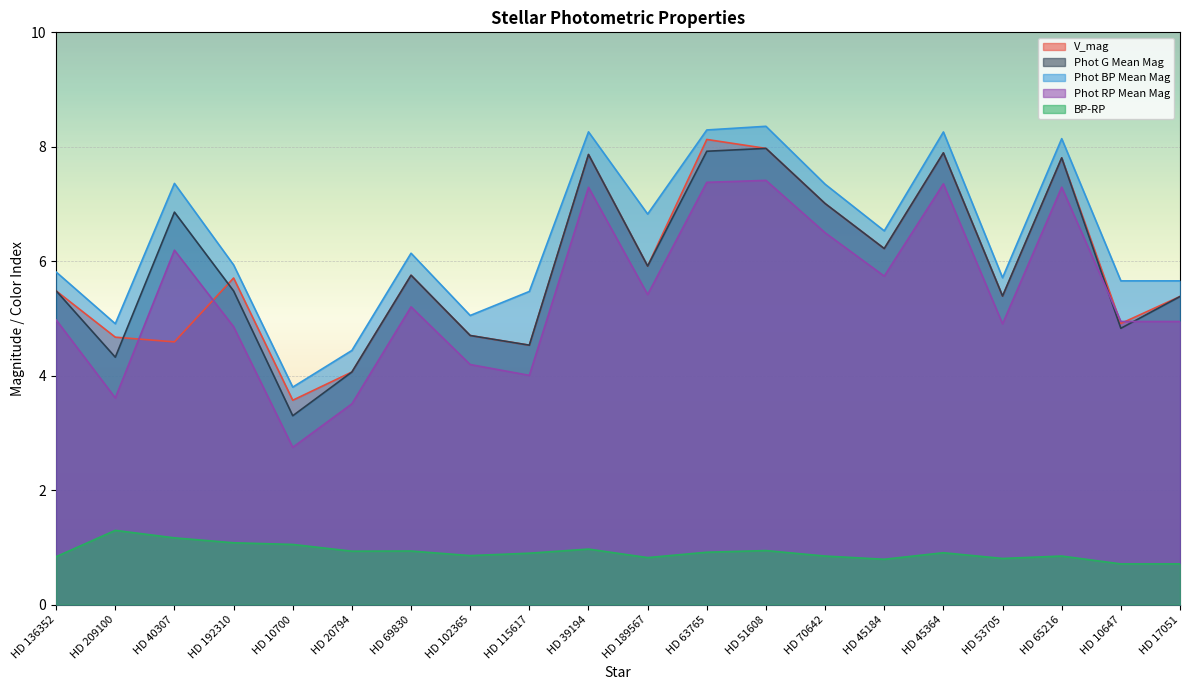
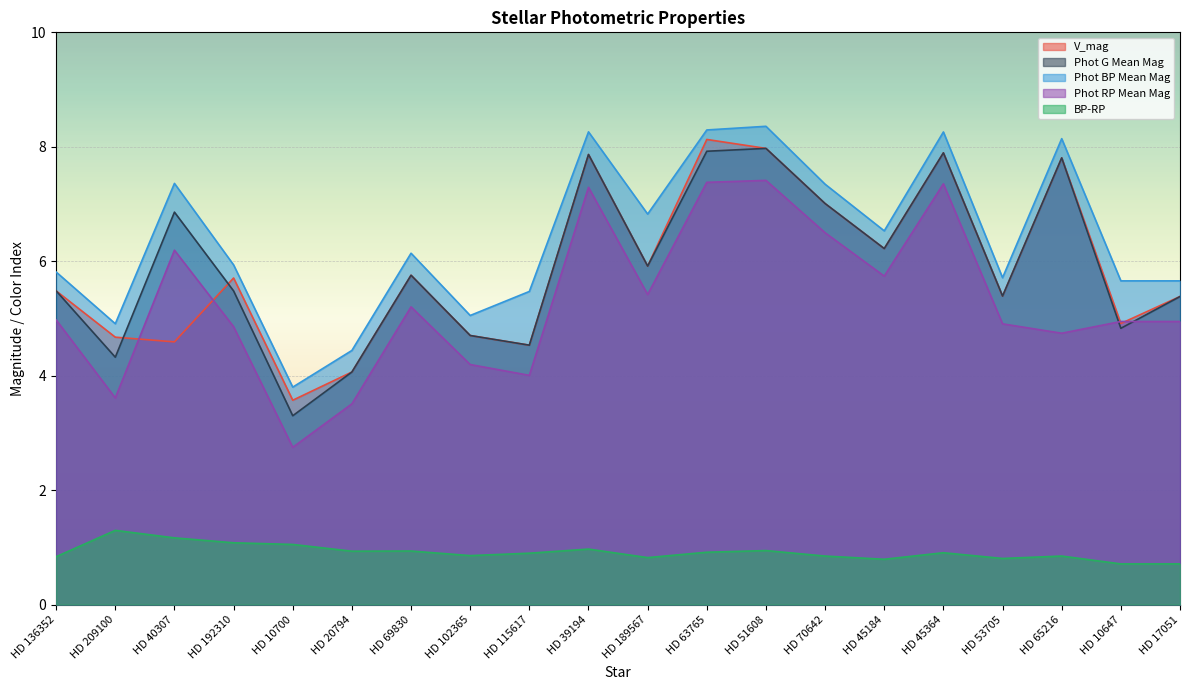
  {
    "V_mag": {
      "HD 209100": 4.7,
      "HD 40307": 4.6,
      "HD 192310": 5.7,
      "HD 10700": 3.6,
      "HD 63765": 8.1
    },
    "Phot G Mean Mag": {
      "HD 209100": 4.3,
      "HD 40307": 6.9,
      "HD 192310": 5.5,
      "HD 10700": 3.3,
      "HD 63765": 7.9,
      "HD 10647": 4.8
    },
    "Phot BP Mean Mag": {
      "HD 136352": 5.8,
      "HD 209100": 4.9,
      "HD 40307": 7.4,
      "HD 192310": 5.9,
      "HD 10700": 3.8,
      "HD 20794": 4.4,
      "HD 69830": 6.1,
      "HD 102365": 5.1,
      "HD 115617": 5.5,
      "HD 39194": 8.3,
      "HD 189567": 6.8,
      "HD 63765": 8.3,
      "HD 51608": 8.4,
      "HD 70642": 7.3,
      "HD 45184": 6.5,
      "HD 45364": 8.3,
      "HD 53705": 5.7,
      "HD 65216": 8.1,
      "HD 10647": 5.7,
      "HD 17051": 5.7
    },
    "Phot RP Mean Mag": {
      "HD 136352": 5.0,
      "HD 209100": 3.6,
      "HD 40307": 6.2,
      "HD 192310": 4.9,
      "HD 10700": 2.7,
      "HD 20794": 3.5,
      "HD 69830": 5.2,
      "HD 102365": 4.2,
      "HD 115617": 4.0,
      "HD 39194": 7.3,
      "HD 189567": 5.4,
      "HD 63765": 7.4,
      "HD 51608": 7.4,
      "HD 70642": 6.5,
      "HD 45184": 5.7,
      "HD 45364": 7.4,
      "HD 53705": 4.9,
-     "HD 65216": 7.3,
+     "HD 65216": 4.7,
      "HD 17051": 4.9
    },
    "BP-RP": {
      "HD 136352": 0.8,
      "HD 209100": 1.3,
      "HD 40307": 1.2,
      "HD 192310": 1.1,
      "HD 10700": 1.1,
      "HD 20794": 0.9,
      "HD 69830": 0.9,
      "HD 102365": 0.9,
      "HD 115617": 0.9,
      "HD 39194": 1.0,
      "HD 189567": 0.8,
      "HD 63765": 0.9,
      "HD 51608": 0.9,
      "HD 70642": 0.8,
      "HD 45184": 0.8,
      "HD 45364": 0.9,
      "HD 53705": 0.8,
      "HD 65216": 0.8,
      "HD 10647": 0.7,
      "HD 17051": 0.7
    }
  }
